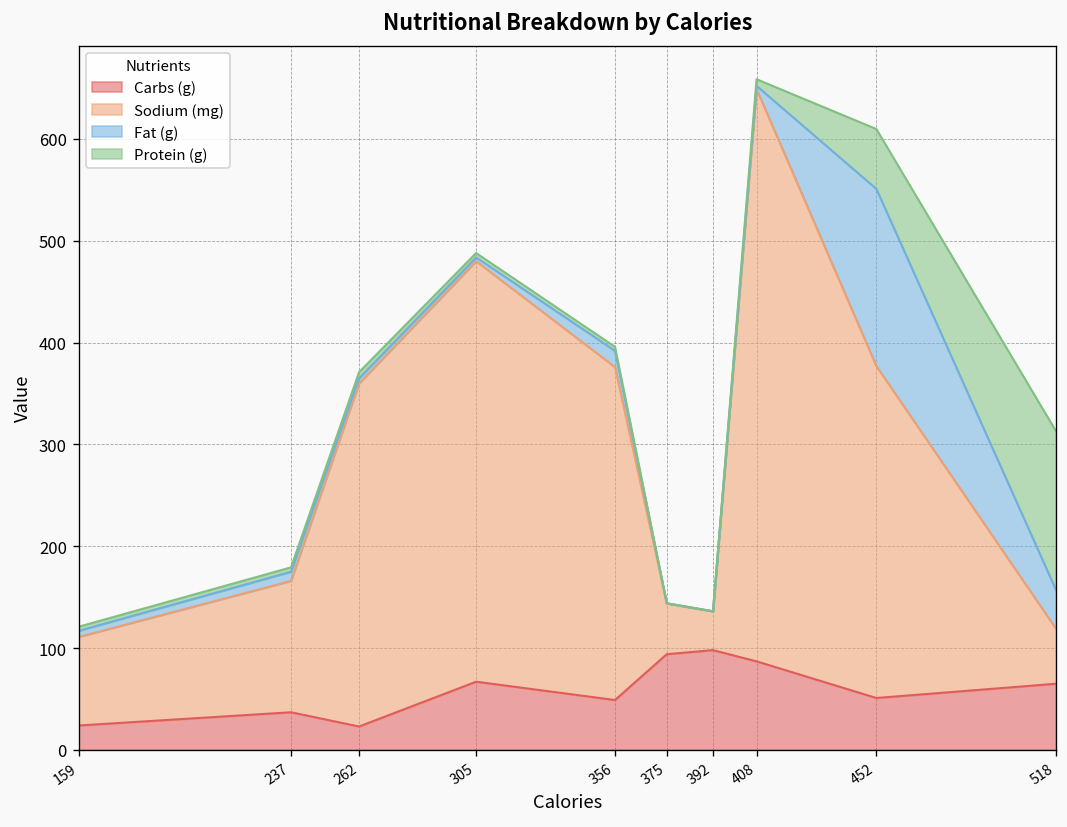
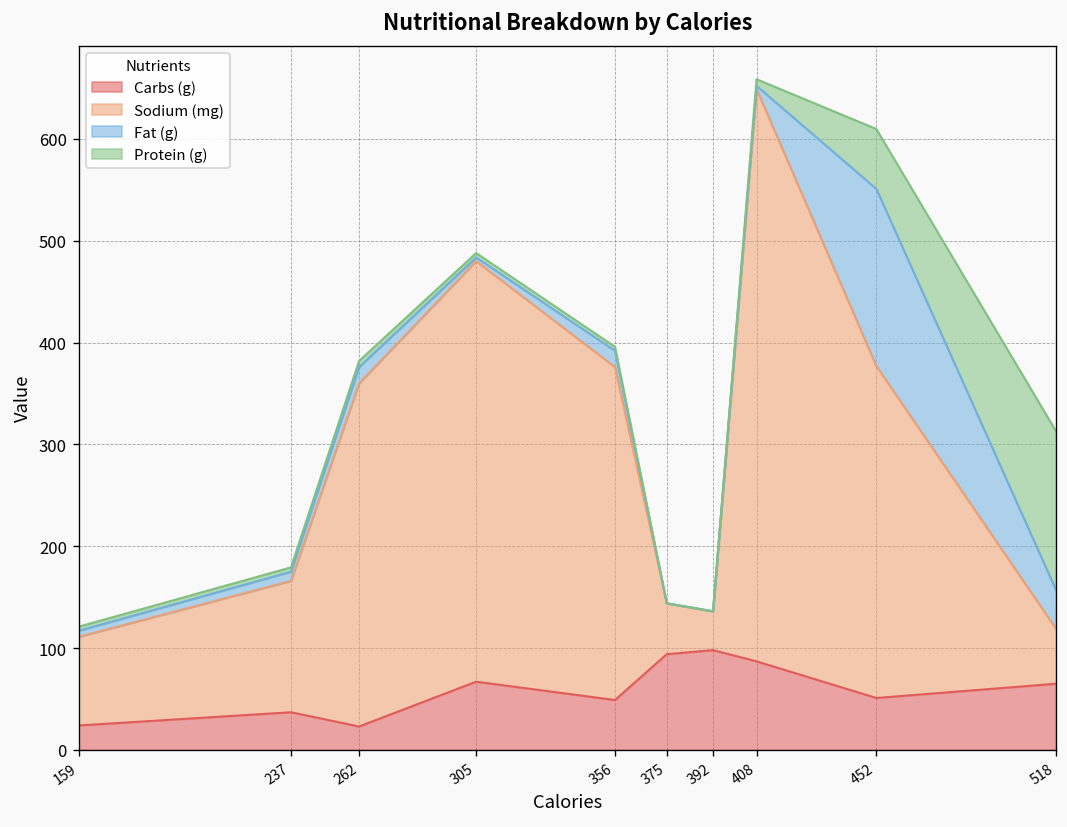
  {
    "Fat (g)": {
      "159": 10,
      "237": 10,
-     "262": 10,
+     "262": 20,
      "305": 0,
      "356": 20,
      "408": 0,
      "452": 170,
      "518": 40
    },
    "Protein (g)": {
      "159": 0,
      "237": 0,
      "262": 10,
      "305": 0,
      "356": 0,
      "408": 10,
      "452": 60,
      "518": 160
    }
  }
